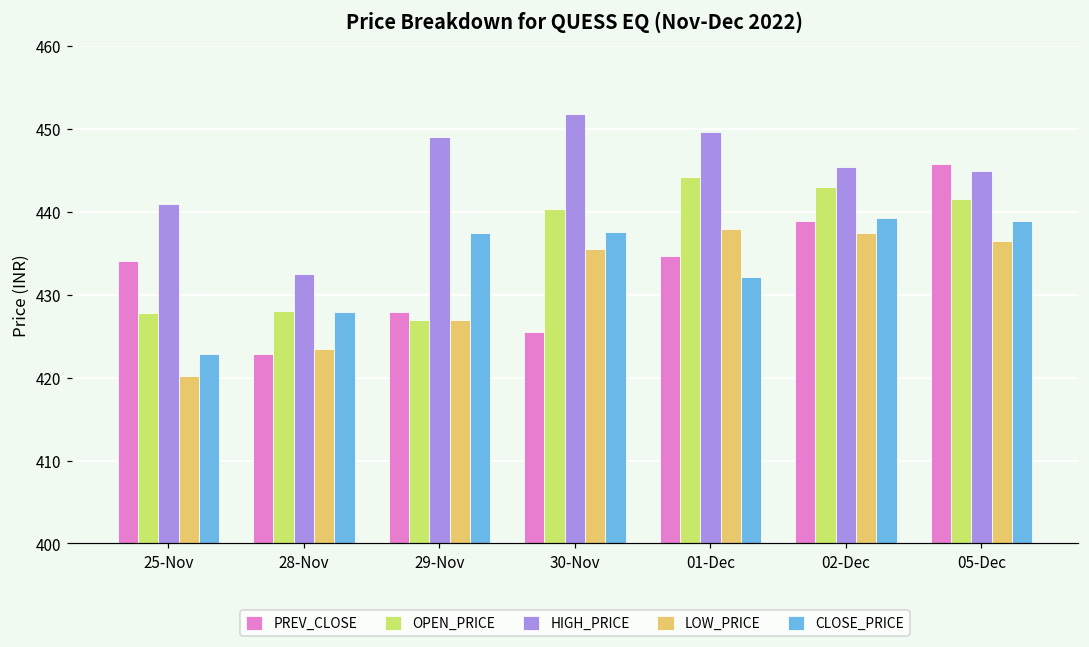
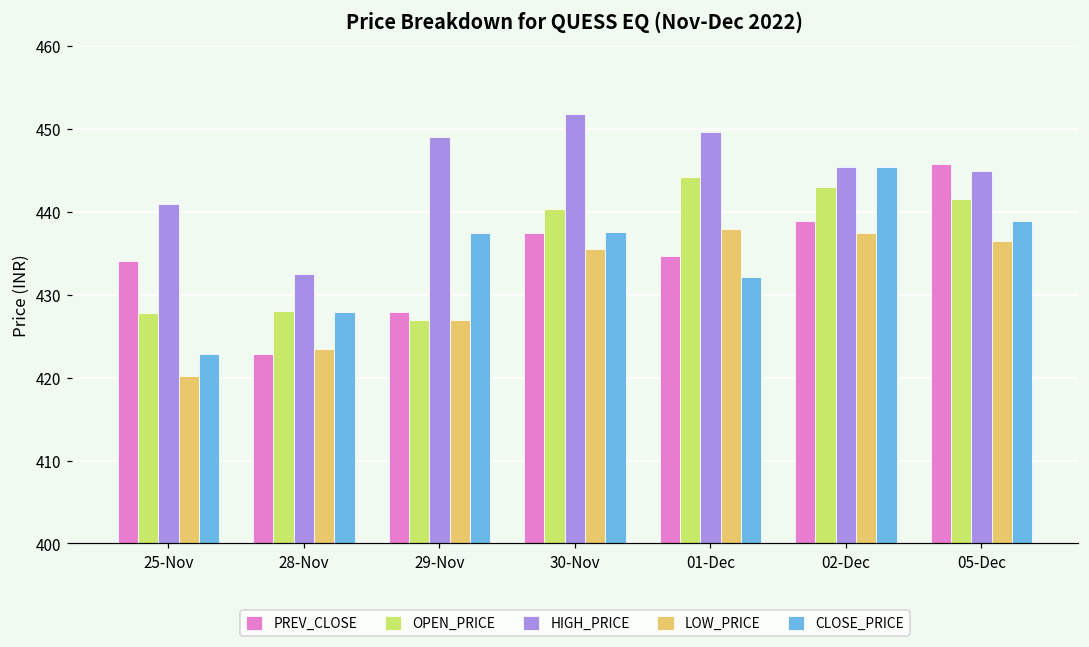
  {
    "PREV_CLOSE": {
      "25-Nov": 434,
      "28-Nov": 423,
      "29-Nov": 428,
-     "30-Nov": 426,
+     "30-Nov": 437,
      "01-Dec": 435,
      "02-Dec": 439,
      "05-Dec": 446
    },
    "HIGH_PRICE": {
      "25-Nov": 441,
      "28-Nov": 433,
      "29-Nov": 449,
      "30-Nov": 452,
      "01-Dec": 450,
      "02-Dec": 445,
      "05-Dec": 445
    },
    "CLOSE_PRICE": {
      "25-Nov": 423,
      "28-Nov": 428,
      "29-Nov": 437,
      "30-Nov": 438,
      "01-Dec": 432,
-     "02-Dec": 439,
+     "02-Dec": 445,
      "05-Dec": 439
    }
  }
